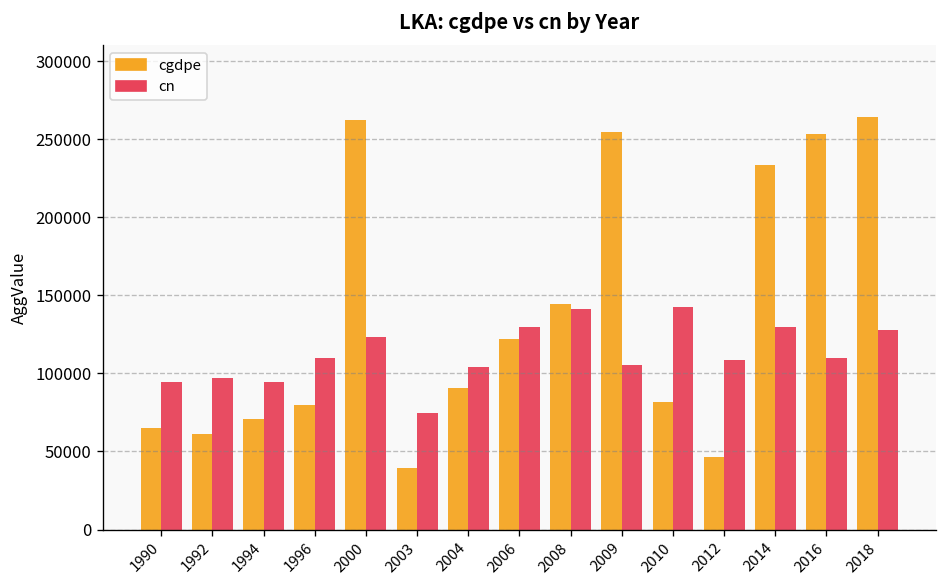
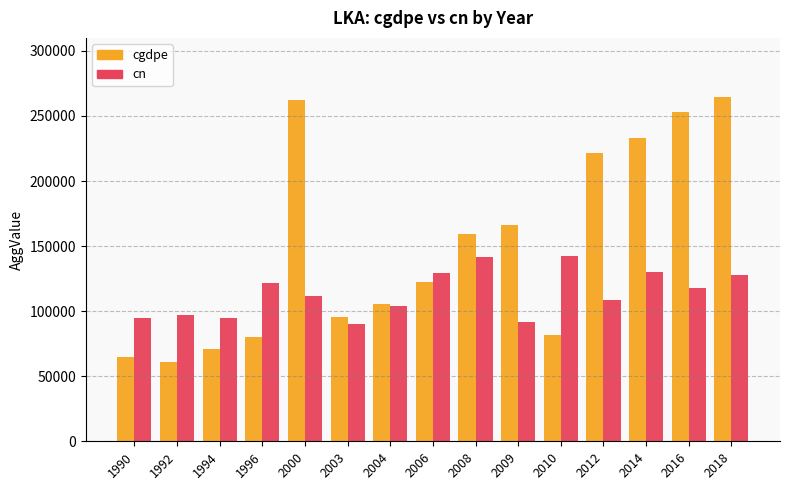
  {
    "cgdpe": {
      "1990": 65000,
      "1992": 61000,
      "1994": 71000,
      "1996": 80000,
      "2000": 263000,
-     "2003": 39000,
-     "2004": 91000,
+     "2003": 95000,
+     "2004": 105000,
      "2006": 122000,
-     "2008": 145000,
-     "2009": 255000,
+     "2008": 159000,
+     "2009": 166000,
      "2010": 82000,
-     "2012": 47000,
+     "2012": 221000,
      "2014": 233000,
      "2016": 253000,
      "2018": 264000
    },
    "cn": {
      "1990": 95000,
      "1992": 97000,
      "1994": 95000,
-     "1996": 110000,
-     "2000": 123000,
-     "2003": 75000,
+     "1996": 122000,
+     "2000": 111000,
+     "2003": 90000,
      "2004": 104000,
      "2006": 130000,
      "2008": 141000,
-     "2009": 105000,
+     "2009": 92000,
      "2010": 142000,
      "2012": 109000,
      "2014": 130000,
-     "2016": 110000,
+     "2016": 118000,
      "2018": 128000
    }
  }
